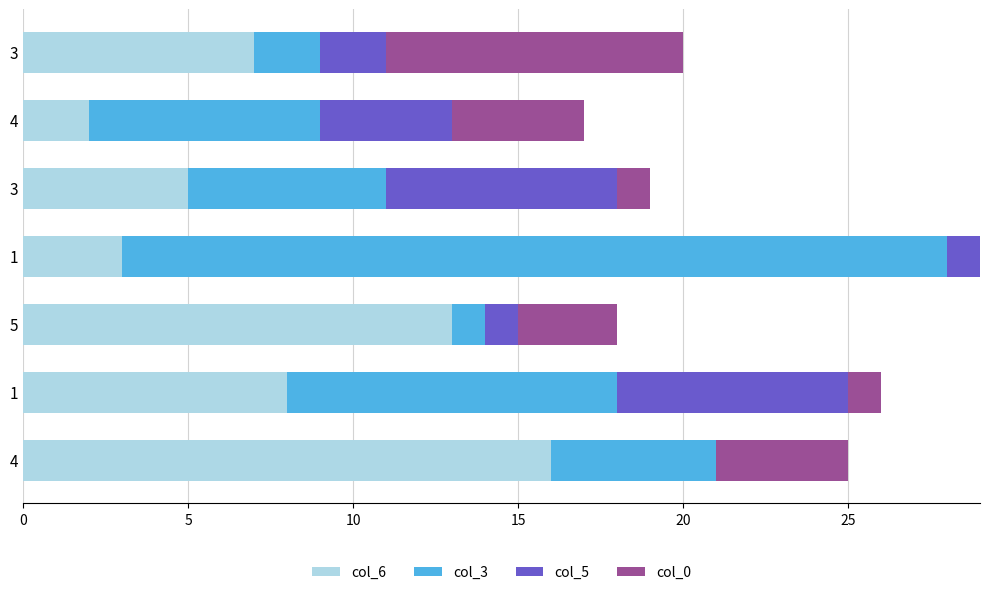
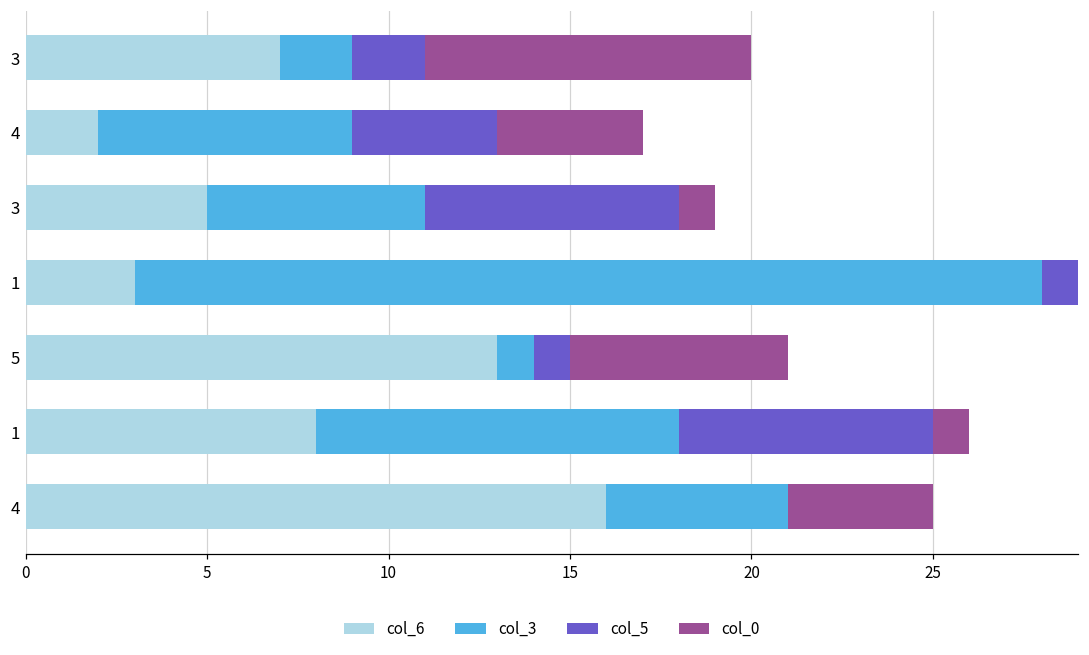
  {
    "col_6": {
      "5": 13
    },
    "col_3": {
      "5": 1
    },
    "col_5": {
      "5": 1
    },
    "col_0": {
-     "5": 3
+     "5": 6
    }
  }
